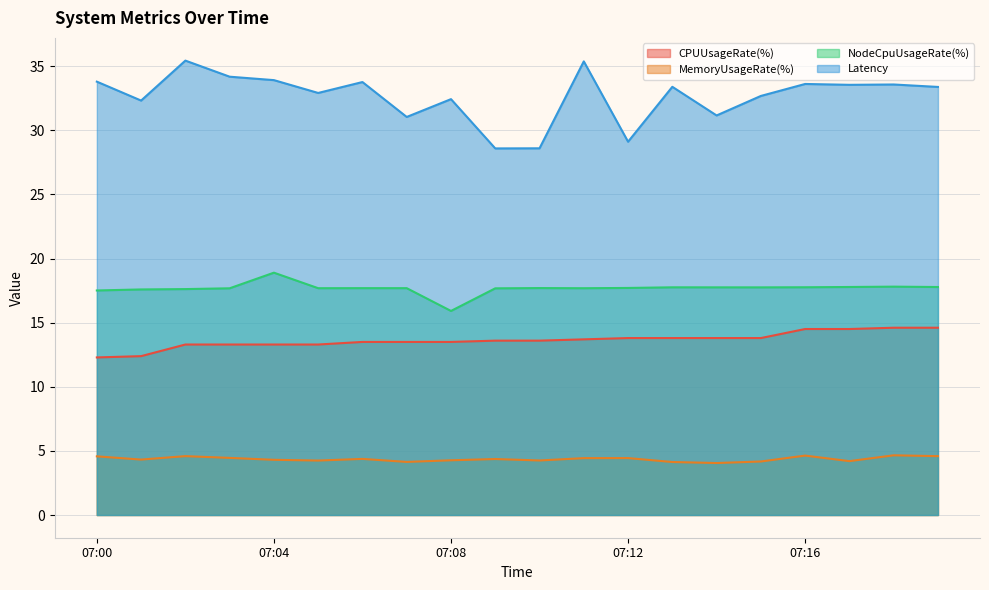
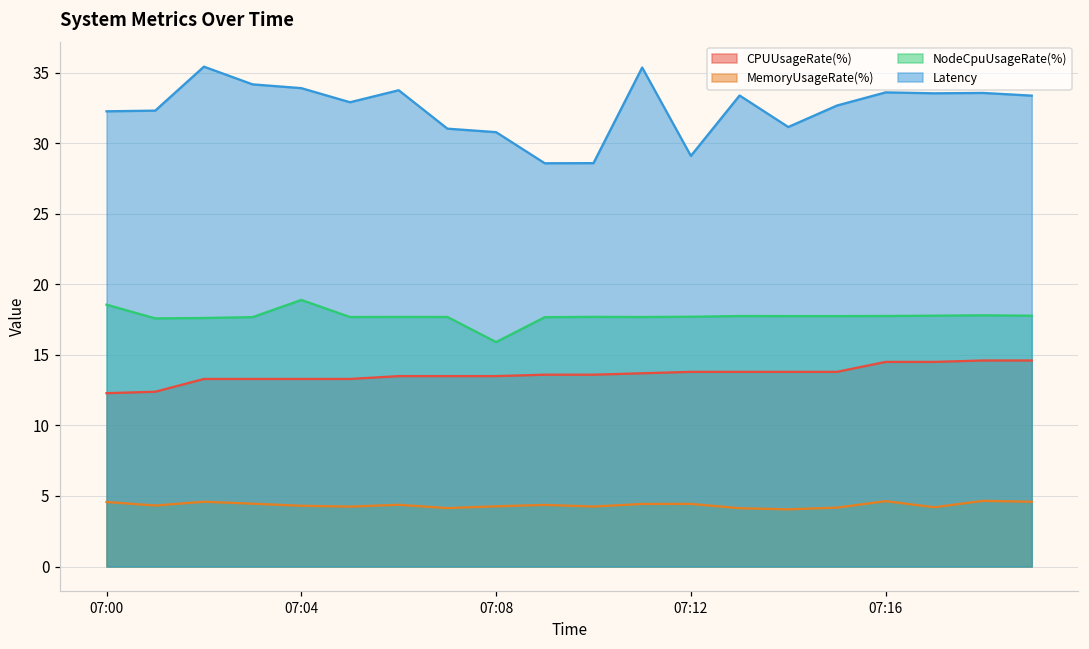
  {
    "NodeCpuUsageRate(%)": {
-     "07:00": 17.5,
+     "07:00": 18.6,
      "07:04": 18.9,
      "07:08": 15.9,
      "07:12": 17.7,
      "07:16": 17.8
    },
    "Latency": {
-     "07:00": 33.8,
+     "07:00": 32.3,
      "07:04": 33.9,
-     "07:08": 32.4,
+     "07:08": 30.8,
      "07:12": 29.1,
      "07:16": 33.6
    }
  }
